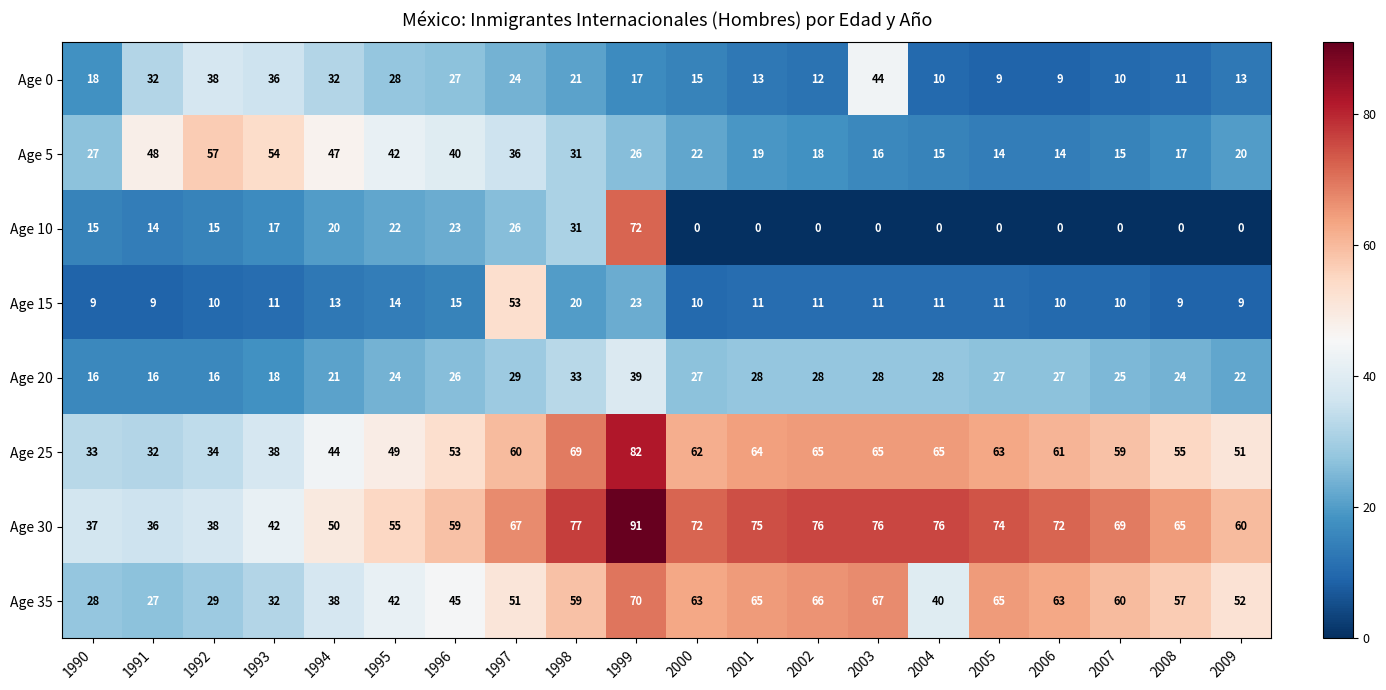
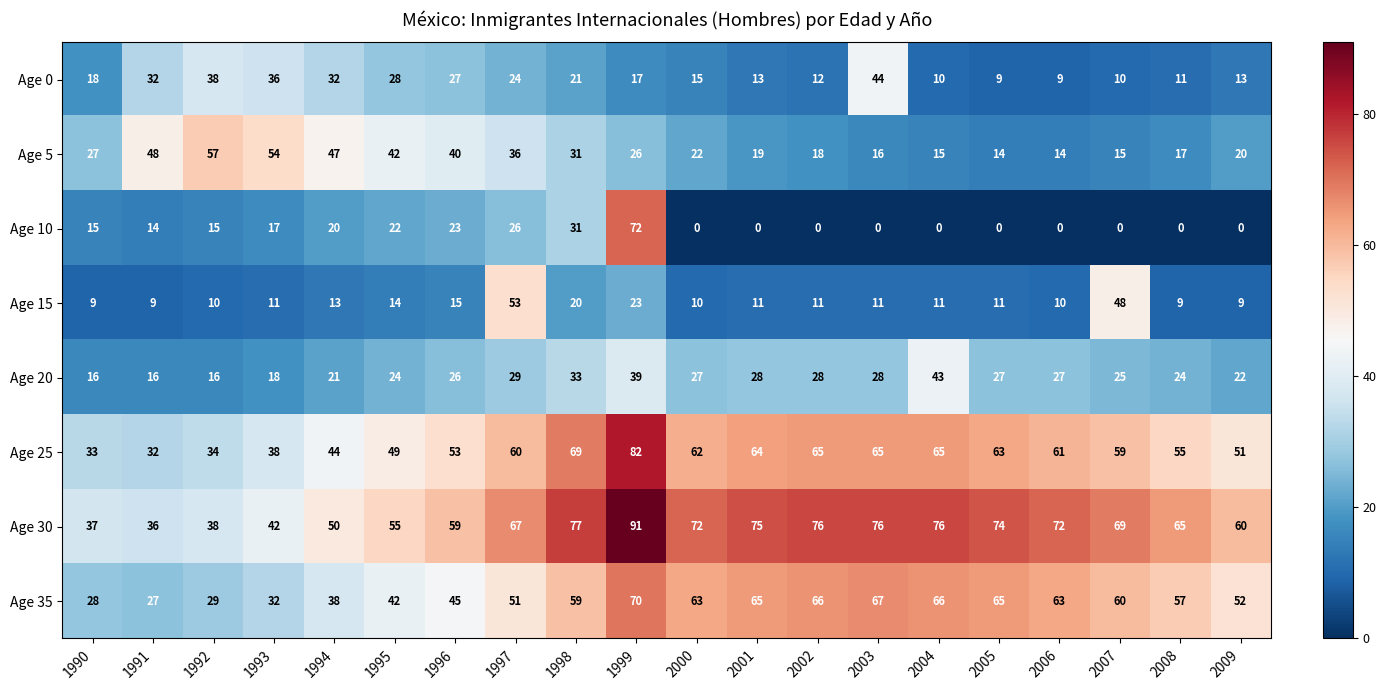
  {
    "Age 0": {
      "1990": 18,
      "1991": 32,
      "1992": 38,
      "1993": 36,
      "1994": 32,
      "1995": 28,
      "1996": 27,
      "1997": 24,
      "1998": 21,
      "1999": 17,
      "2000": 15,
      "2001": 13,
      "2002": 12,
      "2003": 44,
      "2004": 10,
      "2005": 9,
      "2006": 9,
      "2007": 10,
      "2008": 11,
      "2009": 13
    },
    "Age 5": {
      "1990": 27,
      "1991": 48,
      "1992": 57,
      "1993": 54,
      "1994": 47,
      "1995": 42,
      "1996": 40,
      "1997": 36,
      "1998": 31,
      "1999": 26,
      "2000": 22,
      "2001": 19,
      "2002": 18,
      "2003": 16,
      "2004": 15,
      "2005": 14,
      "2006": 14,
      "2007": 15,
      "2008": 17,
      "2009": 20
    },
    "Age 10": {
      "1990": 15,
      "1991": 14,
      "1992": 15,
      "1993": 17,
      "1994": 20,
      "1995": 22,
      "1996": 23,
      "1997": 26,
      "1998": 31,
      "1999": 72,
      "2000": 0,
      "2001": 0,
      "2002": 0,
      "2003": 0,
      "2004": 0,
      "2005": 0,
      "2006": 0,
      "2007": 0,
      "2008": 0,
      "2009": 0
    },
    "Age 15": {
      "1990": 9,
      "1991": 9,
      "1992": 10,
      "1993": 11,
      "1994": 13,
      "1995": 14,
      "1996": 15,
      "1997": 53,
      "1998": 20,
      "1999": 23,
      "2000": 10,
      "2001": 11,
      "2002": 11,
      "2003": 11,
      "2004": 11,
      "2005": 11,
      "2006": 10,
-     "2007": 10,
+     "2007": 48,
      "2008": 9,
      "2009": 9
    },
    "Age 20": {
      "1990": 16,
      "1991": 16,
      "1992": 16,
      "1993": 18,
      "1994": 21,
      "1995": 24,
      "1996": 26,
      "1997": 29,
      "1998": 33,
      "1999": 39,
      "2000": 27,
      "2001": 28,
      "2002": 28,
      "2003": 28,
-     "2004": 28,
+     "2004": 43,
      "2005": 27,
      "2006": 27,
      "2007": 25,
      "2008": 24,
      "2009": 22
    },
    "Age 25": {
      "1990": 33,
      "1991": 32,
      "1992": 34,
      "1993": 38,
      "1994": 44,
      "1995": 49,
      "1996": 53,
      "1997": 60,
      "1998": 69,
      "1999": 82,
      "2000": 62,
      "2001": 64,
      "2002": 65,
      "2003": 65,
      "2004": 65,
      "2005": 63,
      "2006": 61,
      "2007": 59,
      "2008": 55,
      "2009": 51
    },
    "Age 30": {
      "1990": 37,
      "1991": 36,
      "1992": 38,
      "1993": 42,
      "1994": 50,
      "1995": 55,
      "1996": 59,
      "1997": 67,
      "1998": 77,
      "1999": 91,
      "2000": 72,
      "2001": 75,
      "2002": 76,
      "2003": 76,
      "2004": 76,
      "2005": 74,
      "2006": 72,
      "2007": 69,
      "2008": 65,
      "2009": 60
    },
    "Age 35": {
      "1990": 28,
      "1991": 27,
      "1992": 29,
      "1993": 32,
      "1994": 38,
      "1995": 42,
      "1996": 45,
      "1997": 51,
      "1998": 59,
      "1999": 70,
      "2000": 63,
      "2001": 65,
      "2002": 66,
      "2003": 67,
-     "2004": 40,
+     "2004": 66,
      "2005": 65,
      "2006": 63,
      "2007": 60,
      "2008": 57,
      "2009": 52
    }
  }
